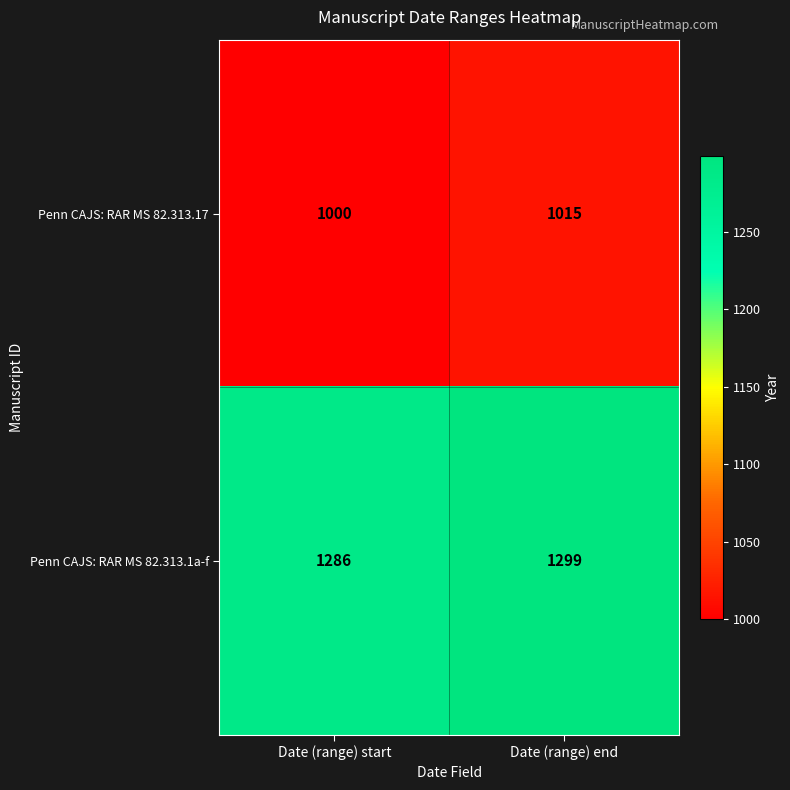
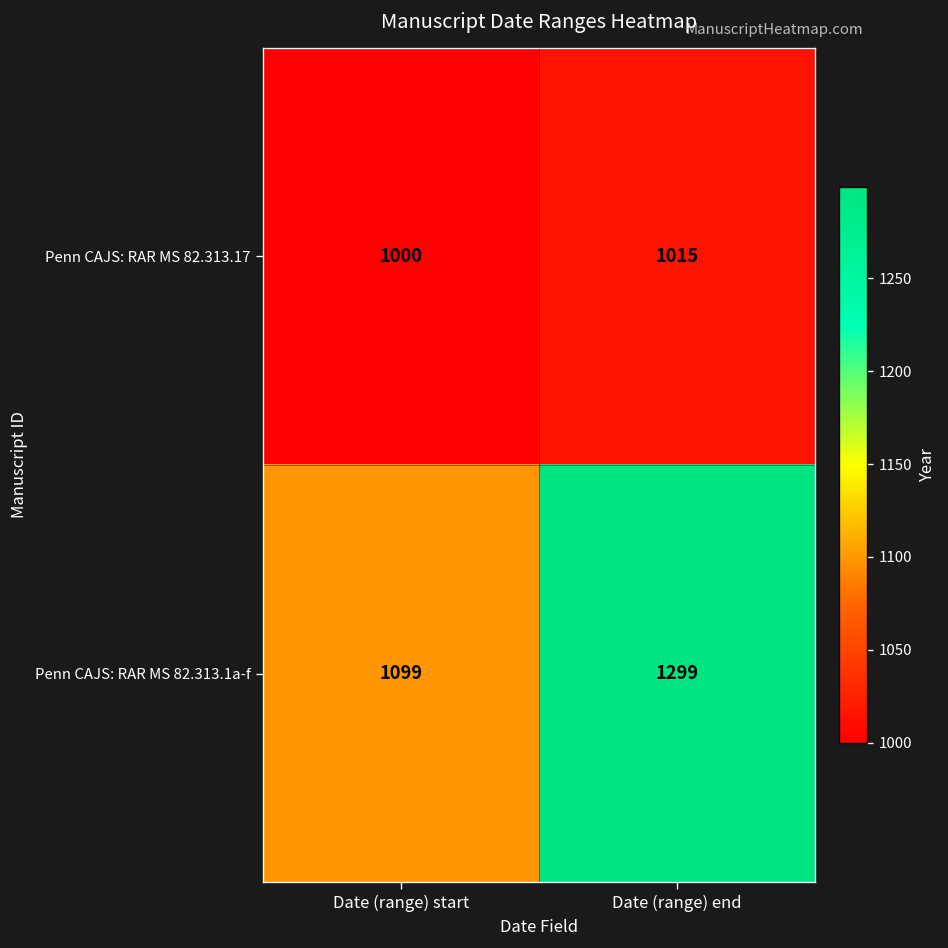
  {
    "Penn CAJS: RAR MS 82.313.17": {
      "Date (range) start": 1000,
      "Date (range) end": 1015
    },
    "Penn CAJS: RAR MS 82.313.1a-f": {
-     "Date (range) start": 1286,
+     "Date (range) start": 1099,
      "Date (range) end": 1299
    }
  }
